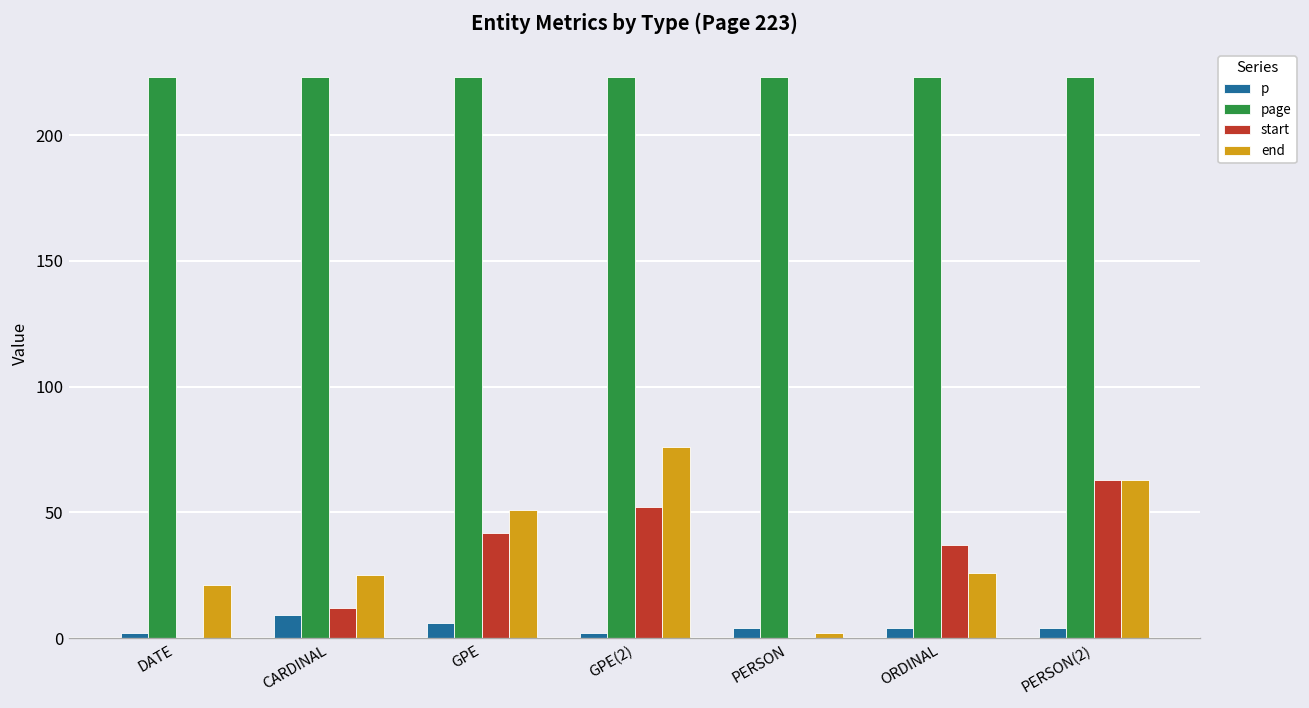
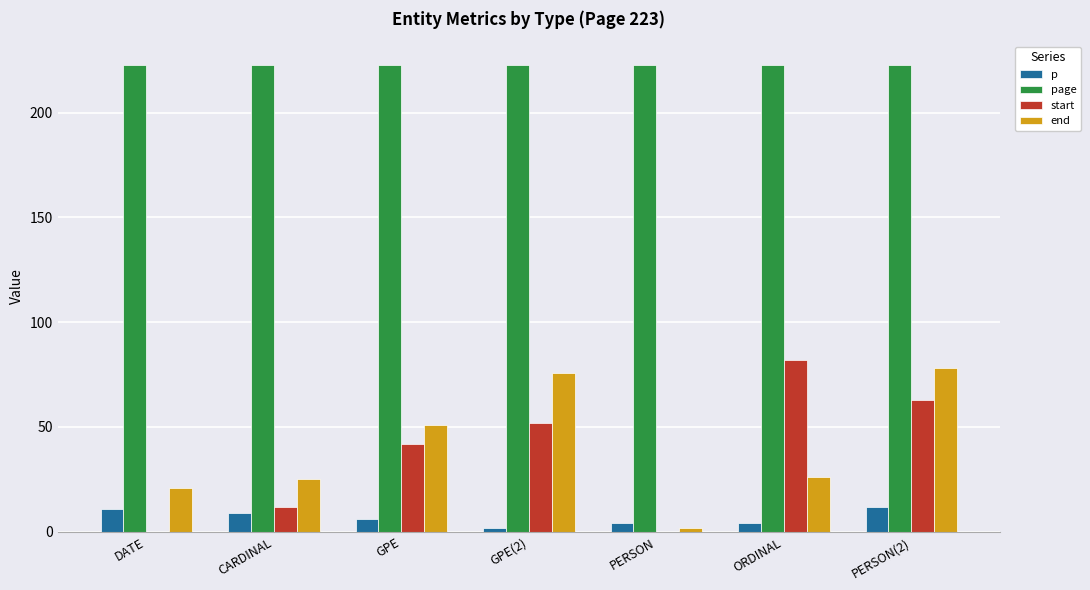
  {
    "p": {
-     "DATE": 2,
+     "DATE": 11,
      "CARDINAL": 9,
      "GPE": 6,
      "GPE(2)": 2,
      "PERSON": 4,
      "ORDINAL": 4,
-     "PERSON(2)": 4
+     "PERSON(2)": 12
    },
    "page": {
      "DATE": 223,
      "CARDINAL": 223,
      "GPE": 223,
      "GPE(2)": 223,
      "PERSON": 223,
      "ORDINAL": 223,
      "PERSON(2)": 223
    },
    "start": {
      "DATE": 0,
      "CARDINAL": 12,
      "GPE": 42,
      "GPE(2)": 52,
      "PERSON": 0,
-     "ORDINAL": 37,
+     "ORDINAL": 82,
      "PERSON(2)": 63
    },
    "end": {
      "DATE": 21,
      "CARDINAL": 25,
      "GPE": 51,
      "GPE(2)": 76,
      "PERSON": 2,
      "ORDINAL": 26,
-     "PERSON(2)": 63
+     "PERSON(2)": 78
    }
  }
